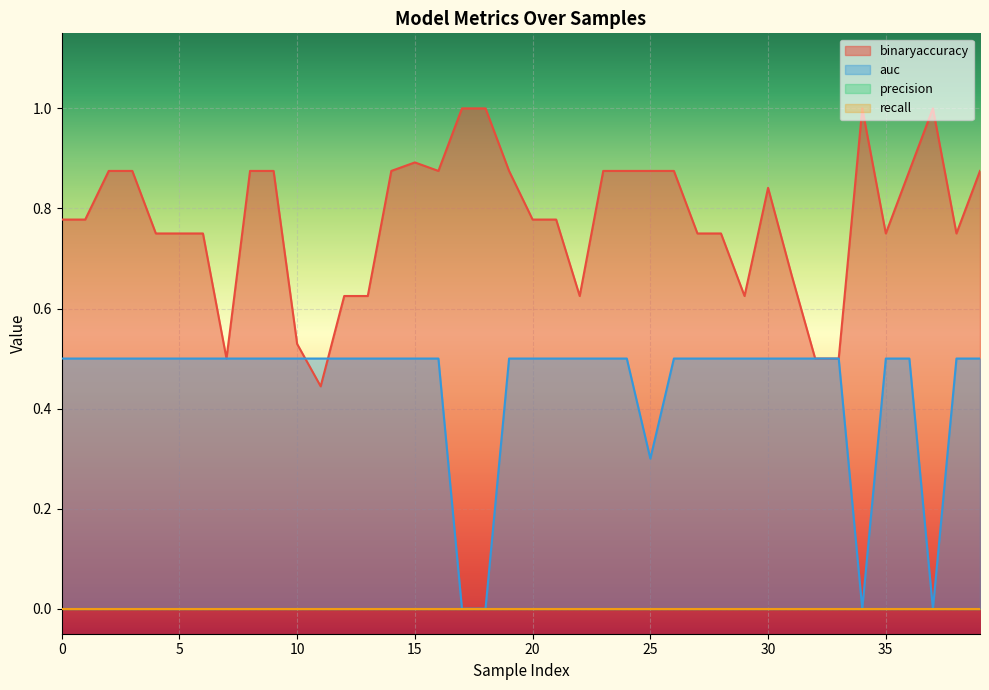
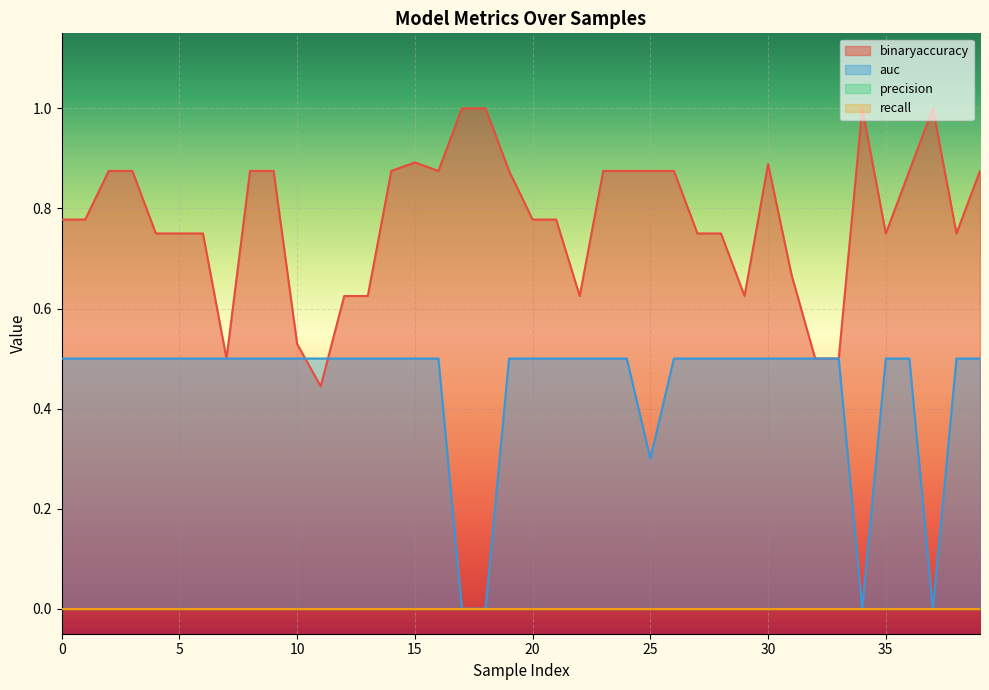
  {
    "binaryaccuracy": {
      "0": 0.78,
      "5": 0.75,
      "10": 0.53,
      "15": 0.89,
      "20": 0.78,
      "25": 0.88,
-     "30": 0.84,
+     "30": 0.89,
      "35": 0.75
    },
    "auc": {
      "0": 0.50,
      "5": 0.50,
      "10": 0.50,
      "15": 0.50,
      "20": 0.50,
      "25": 0.30,
      "30": 0.50,
      "35": 0.50
    },
    "recall": {
      "0": 0.00,
      "5": 0.00,
      "10": 0.00,
      "15": 0.00,
      "20": 0.00,
      "25": 0.00,
      "30": 0.00,
      "35": 0.00
    }
  }
